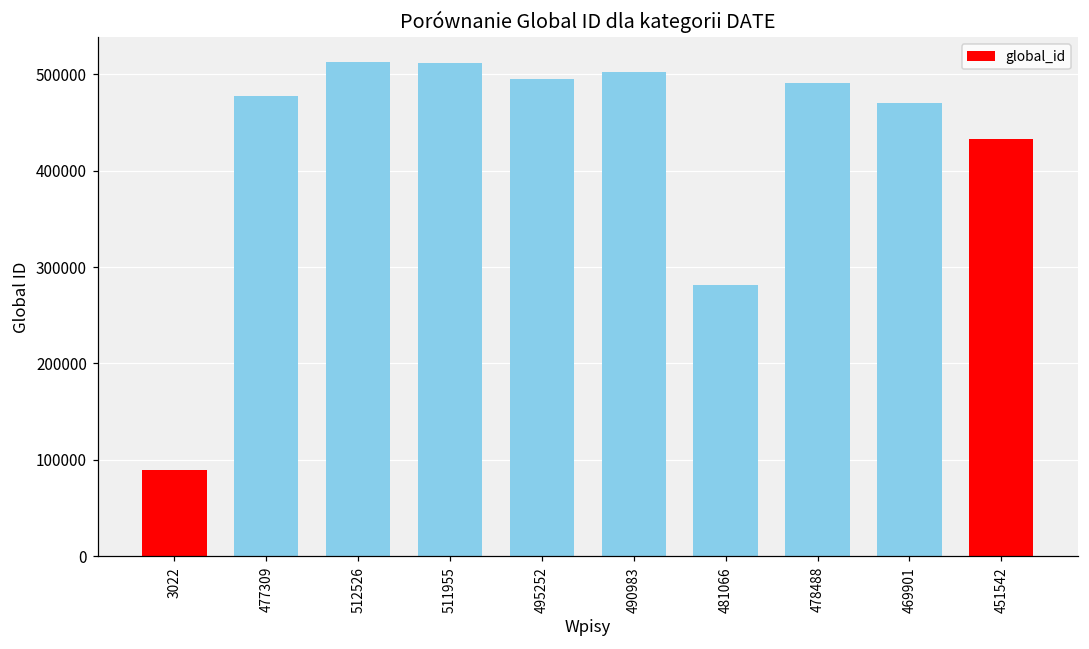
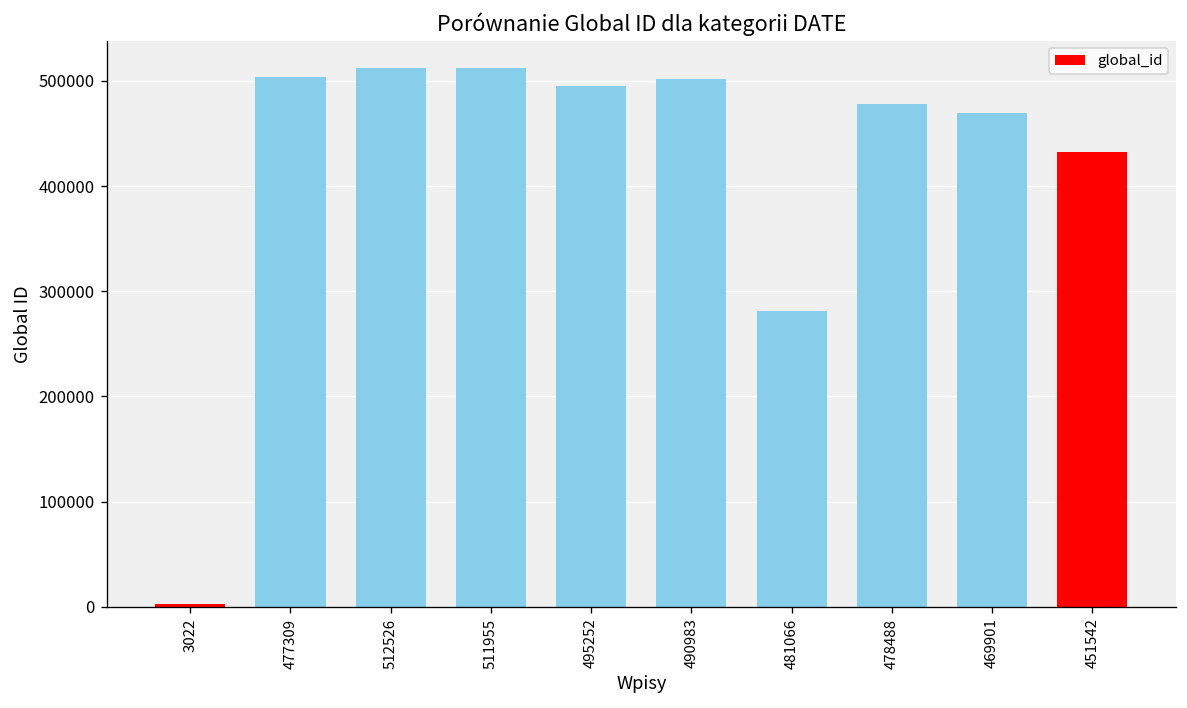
  {
-   "3022": 90000,
-   "477309": 480000,
+   "3022": 0,
+   "477309": 500000,
    "512526": 510000,
    "511955": 510000,
    "495252": 500000,
    "490983": 500000,
    "481066": 280000,
-   "478488": 490000,
+   "478488": 480000,
    "469901": 470000,
    "451542": 430000
  }
